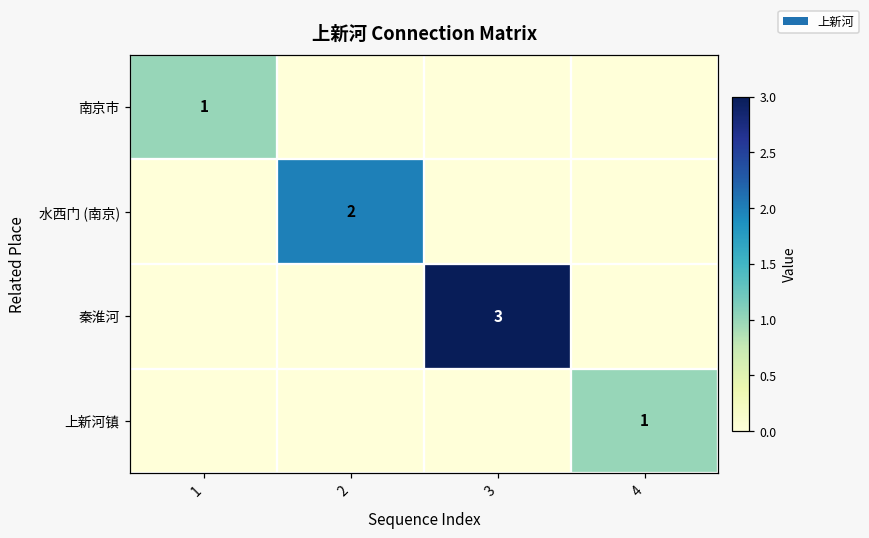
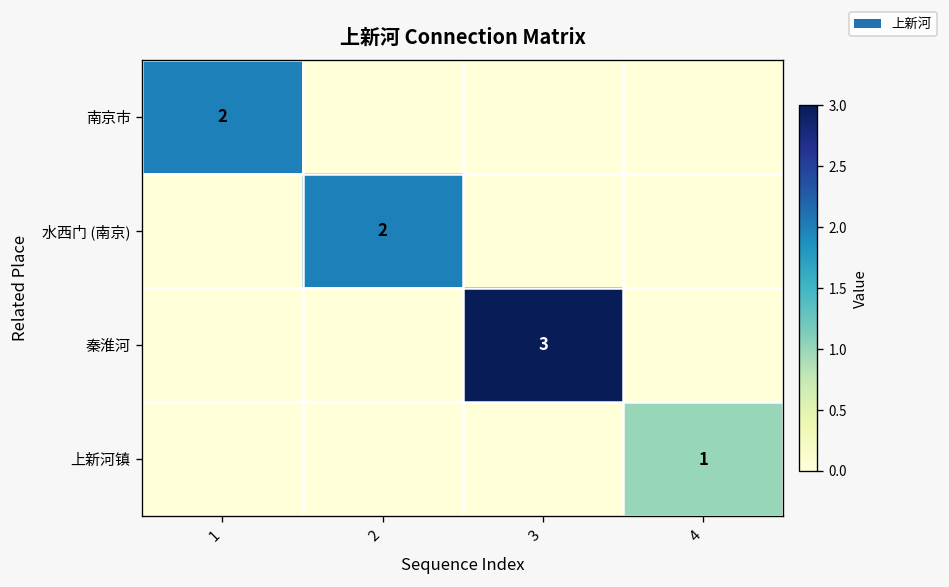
  {
    "南京市": {
-     "1": 1
+     "1": 2
    },
    "水西门 (南京)": {
      "2": 2
    },
    "秦淮河": {
      "3": 3
    },
    "上新河镇": {
      "4": 1
    }
  }
